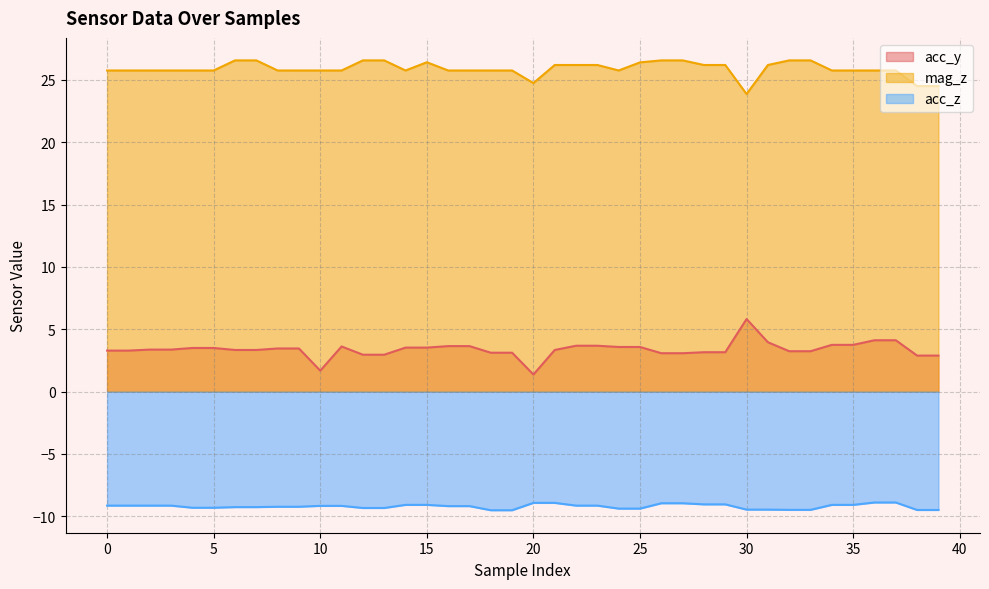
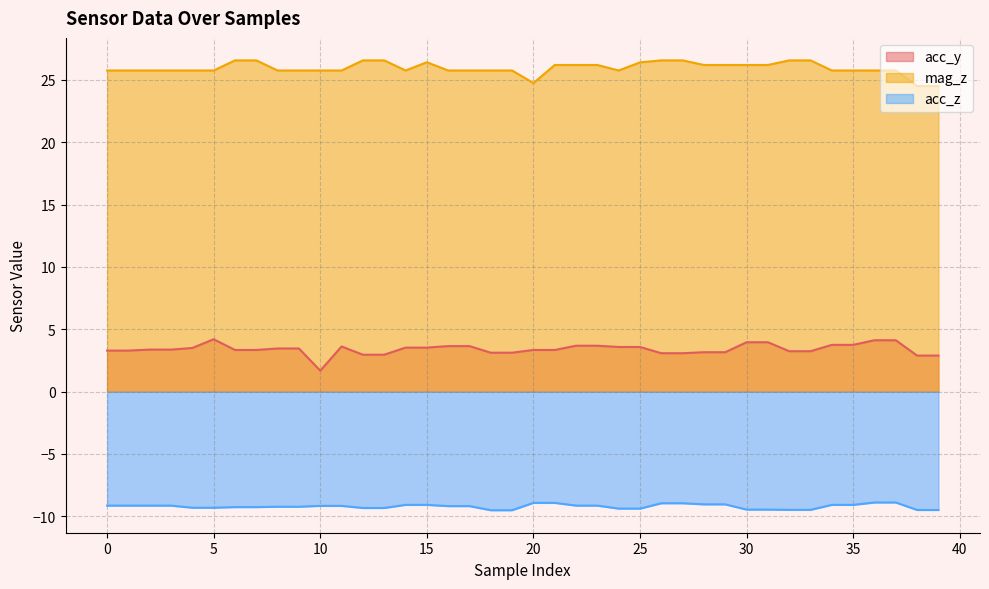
  {
    "acc_y": {
      "0": 3.3,
-     "5": 3.5,
+     "5": 4.2,
      "10": 1.7,
      "15": 3.5,
-     "20": 1.4,
+     "20": 3.3,
      "25": 3.6,
-     "30": 5.8,
+     "30": 4.0,
      "35": 3.8
    },
    "mag_z": {
      "0": 25.8,
      "5": 25.8,
      "10": 25.8,
      "15": 26.4,
      "20": 24.7,
      "25": 26.4,
-     "30": 23.9,
+     "30": 26.2,
      "35": 25.8
    }
  }
